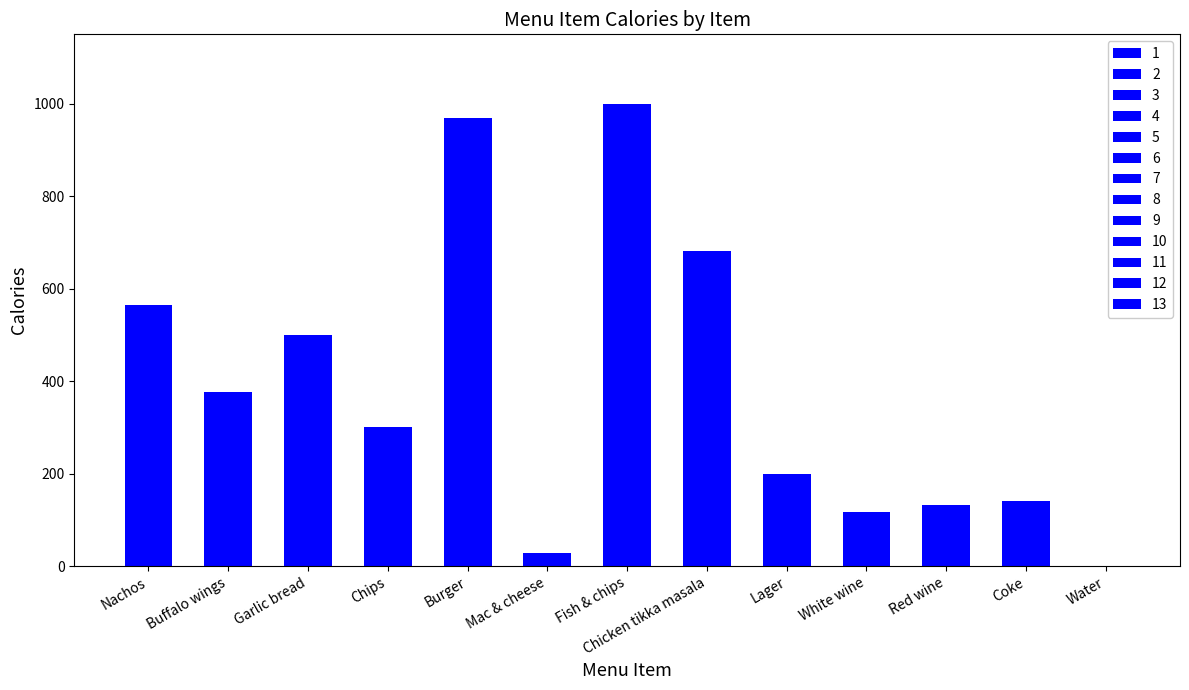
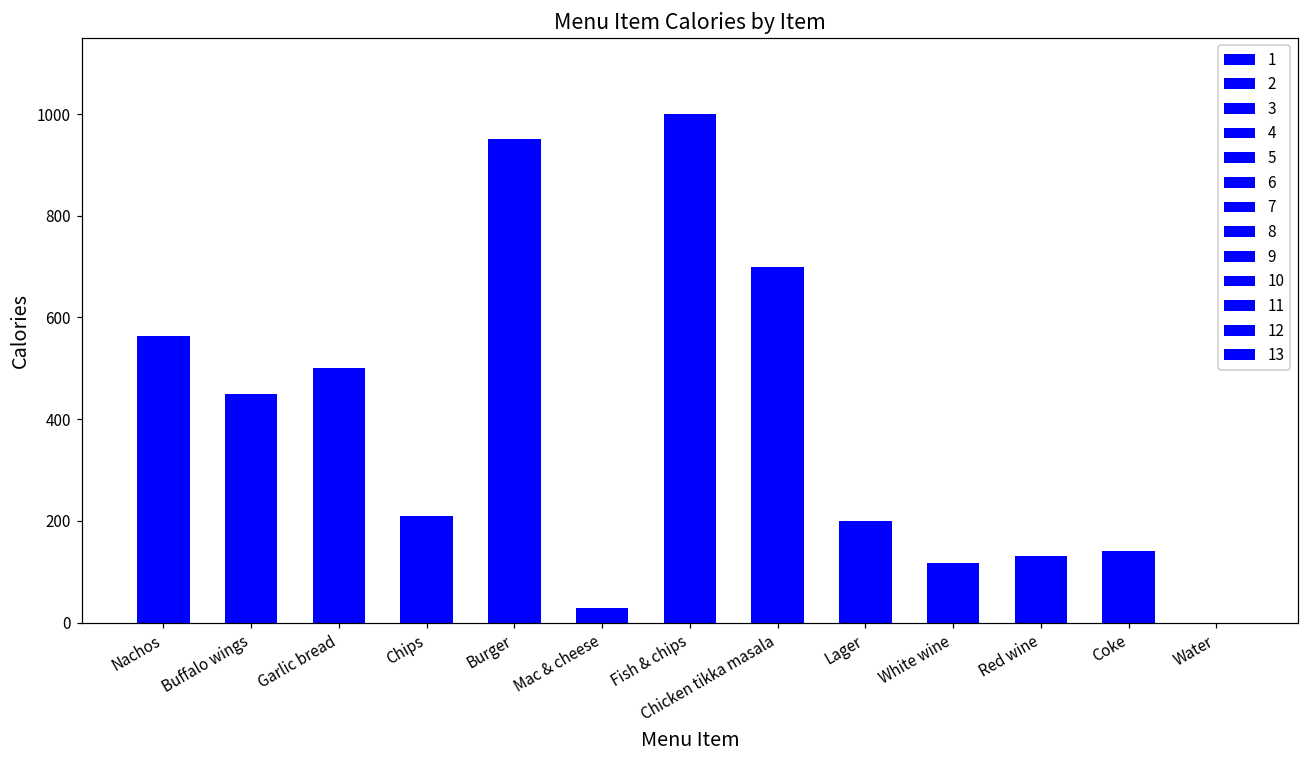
  {
    "Nachos": 560,
-   "Buffalo wings": 380,
+   "Buffalo wings": 450,
    "Garlic bread": 500,
-   "Chips": 300,
-   "Burger": 970,
+   "Chips": 210,
+   "Burger": 950,
    "Mac & cheese": 30,
    "Fish & chips": 1000,
-   "Chicken tikka masala": 680,
+   "Chicken tikka masala": 700,
    "Lager": 200,
    "White wine": 120,
    "Red wine": 130,
    "Coke": 140,
    "Water": 0
  }
